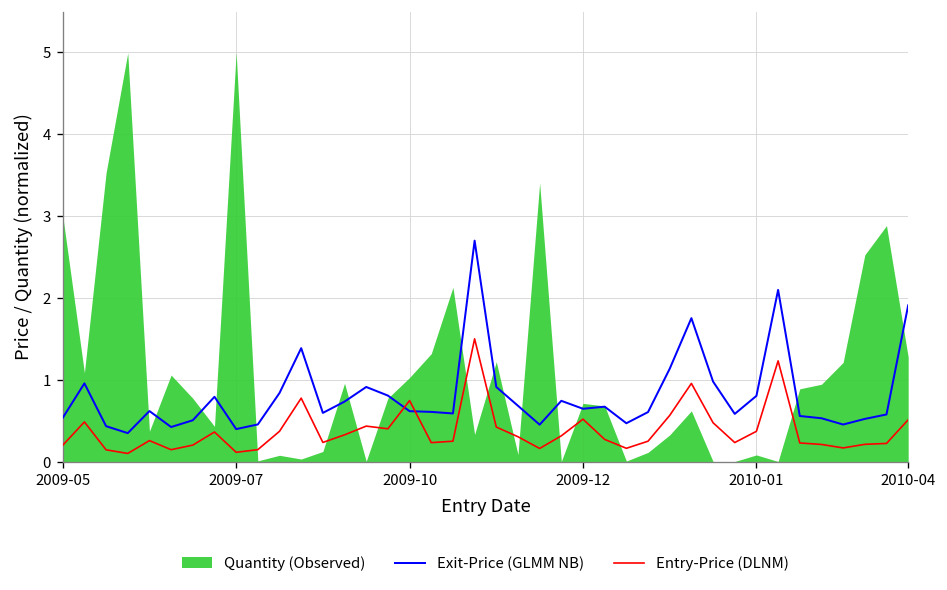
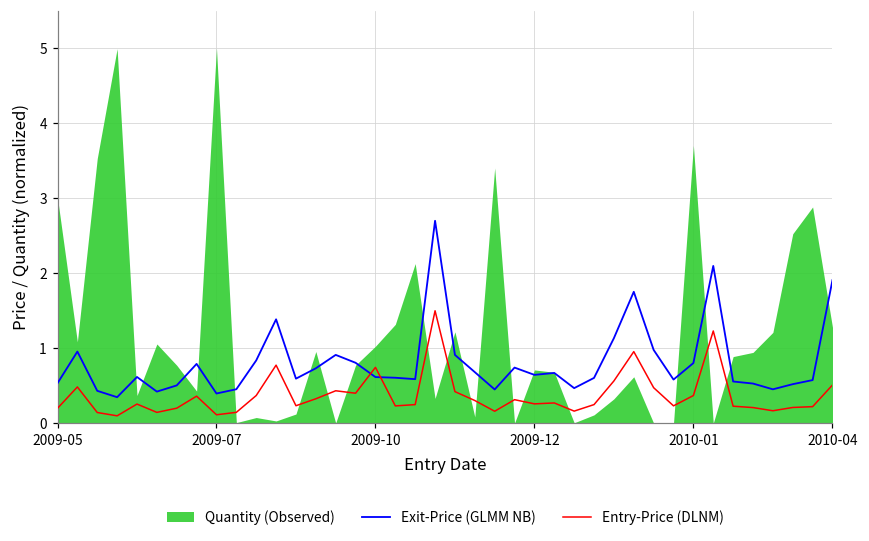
  {
    "Exit-Price (GLMM NB)": {
      "2009-05": 0.5,
      "2009-07": 0.4,
      "2009-10": 0.6,
      "2009-12": 0.6,
      "2010-01": 0.8,
      "2010-04": 1.9
    },
    "Quantity (Observed)": {
      "2009-05": 3.0,
      "2009-07": 5.0,
      "2009-10": 1.0,
      "2009-12": 0.7,
-     "2010-01": 0.1,
+     "2010-01": 3.7,
      "2010-04": 1.3
    },
    "Entry-Price (DLNM)": {
      "2009-05": 0.2,
      "2009-07": 0.1,
      "2009-10": 0.7,
-     "2009-12": 0.5,
+     "2009-12": 0.3,
      "2010-01": 0.4,
      "2010-04": 0.5
    }
  }
